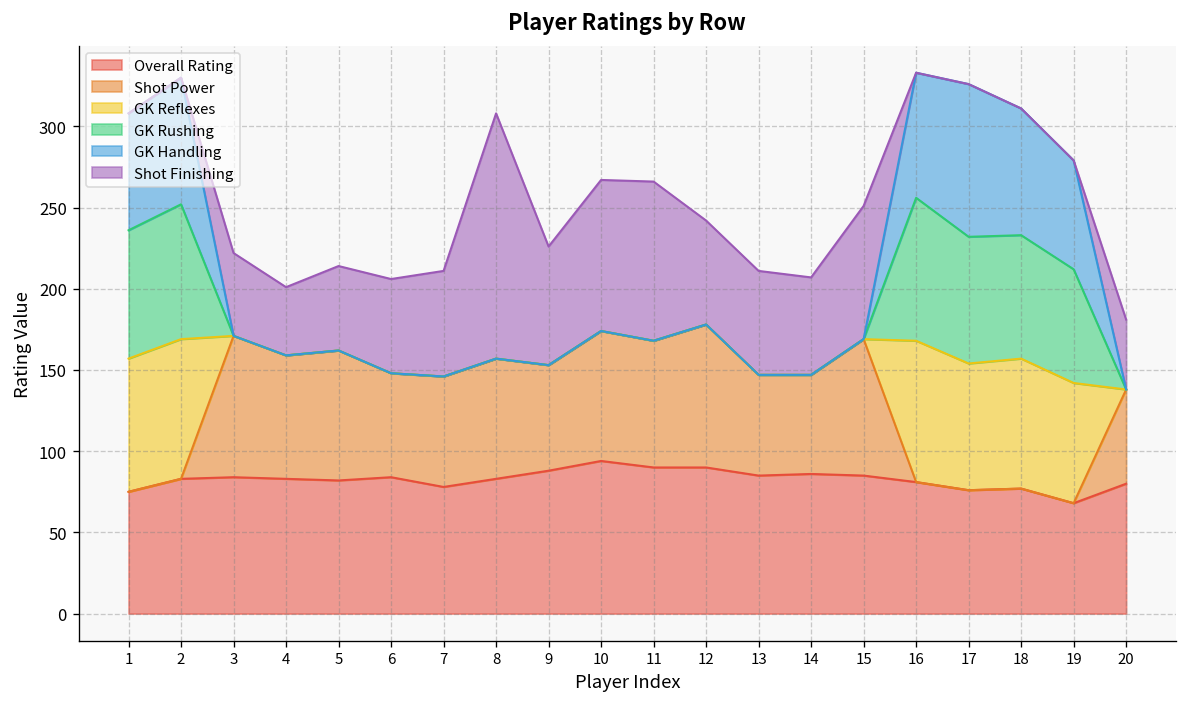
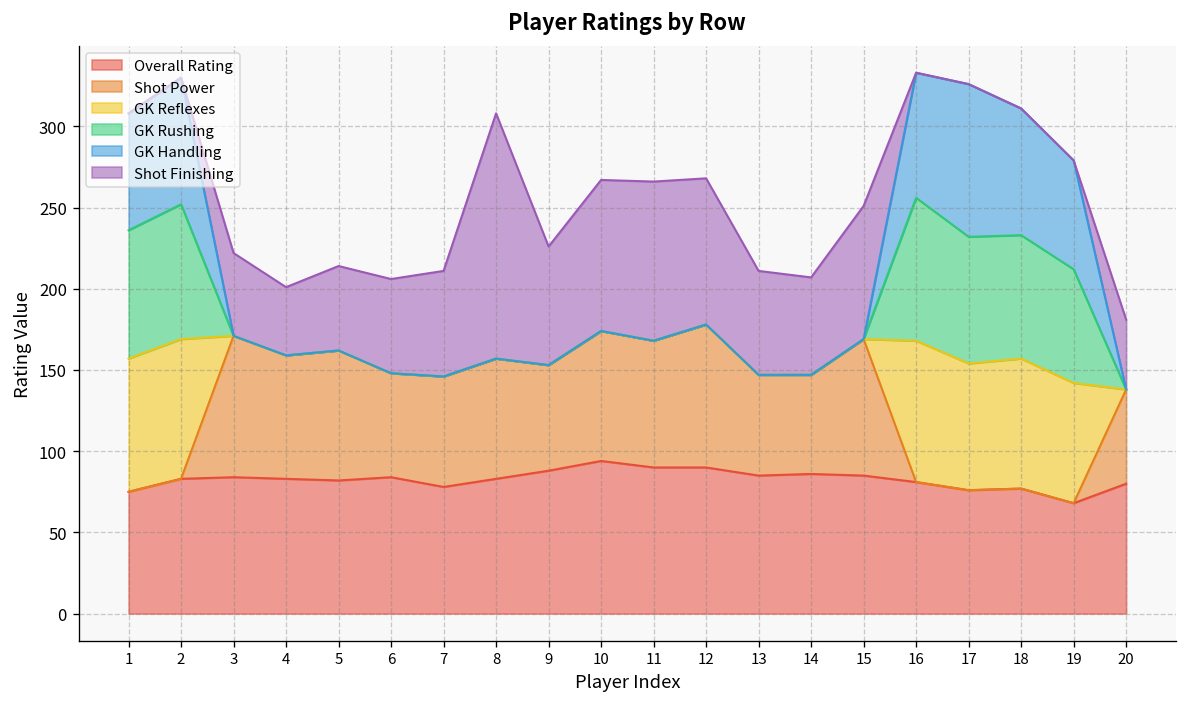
  {
    "GK Rushing": {
      "1": 79,
      "2": 83,
      "16": 88,
      "17": 78,
      "18": 76,
      "19": 70
    },
    "Shot Finishing": {
      "3": 51,
      "4": 42,
      "5": 52,
      "6": 58,
      "7": 65,
      "8": 151,
      "9": 73,
      "10": 93,
      "11": 98,
-     "12": 64,
+     "12": 90,
      "13": 64,
      "14": 60,
      "15": 82,
      "20": 43
    }
  }
